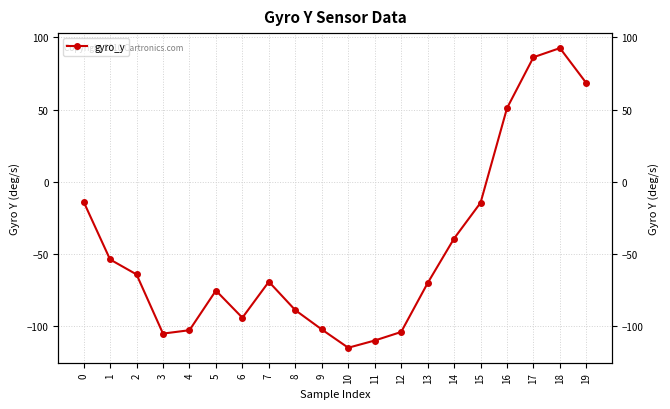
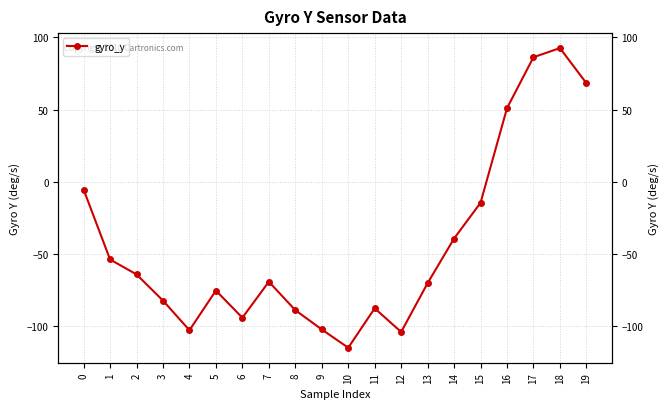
  {
-   "0": -14,
+   "0": -6,
    "1": -54,
    "2": -64,
-   "3": -105,
+   "3": -83,
    "4": -103,
    "5": -76,
    "6": -94,
    "7": -69,
    "8": -89,
    "9": -103,
    "10": -115,
-   "11": -110,
+   "11": -88,
    "12": -104,
    "13": -70,
    "14": -39,
    "15": -15,
    "16": 51,
    "17": 86,
    "18": 93,
    "19": 68
  }
